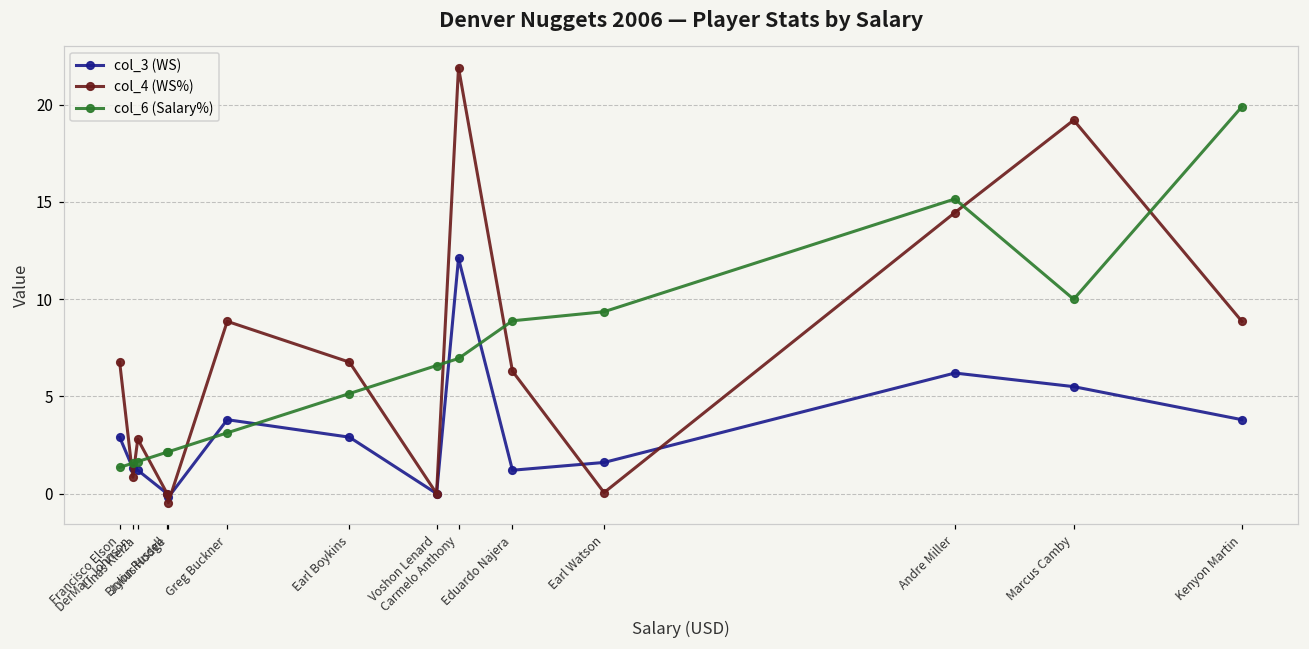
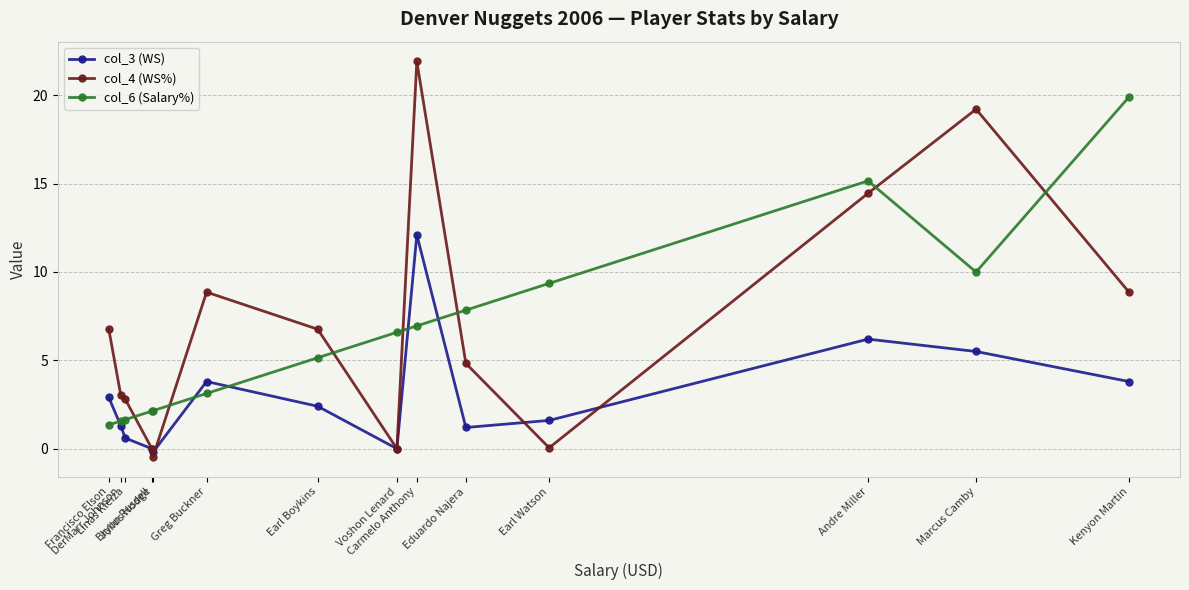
  {
    "col_3 (WS)": {
      "Francisco Elson": 2.9,
      "DerMarr Johnson": 1.3,
-     "Linas Kleiza": 1.2,
+     "Linas Kleiza": 0.6,
      "Julius Hodge": -0.2,
      "Greg Buckner": 3.8,
-     "Earl Boykins": 2.9,
+     "Earl Boykins": 2.4,
      "Carmelo Anthony": 12.1,
      "Eduardo Najera": 1.2,
      "Earl Watson": 1.6,
      "Andre Miller": 6.2,
      "Marcus Camby": 5.5,
      "Kenyon Martin": 3.8
    },
    "col_4 (WS%)": {
      "Francisco Elson": 6.8,
-     "DerMarr Johnson": 0.8,
+     "DerMarr Johnson": 3.0,
      "Linas Kleiza": 2.8,
      "Julius Hodge": -0.5,
      "Greg Buckner": 8.9,
      "Earl Boykins": 6.8,
      "Carmelo Anthony": 21.9,
-     "Eduardo Najera": 6.3,
+     "Eduardo Najera": 4.8,
      "Earl Watson": 0.1,
      "Andre Miller": 14.5,
      "Marcus Camby": 19.2,
      "Kenyon Martin": 8.9
    },
    "col_6 (Salary%)": {
      "Francisco Elson": 1.3,
      "DerMarr Johnson": 1.6,
      "Linas Kleiza": 1.6,
      "Bryon Russell": 2.1,
      "Julius Hodge": 2.1,
      "Greg Buckner": 3.1,
      "Earl Boykins": 5.1,
      "Voshon Lenard": 6.6,
      "Carmelo Anthony": 6.9,
-     "Eduardo Najera": 8.9,
+     "Eduardo Najera": 7.8,
      "Earl Watson": 9.4,
      "Andre Miller": 15.2,
      "Marcus Camby": 10.0,
      "Kenyon Martin": 19.9
    }
  }
